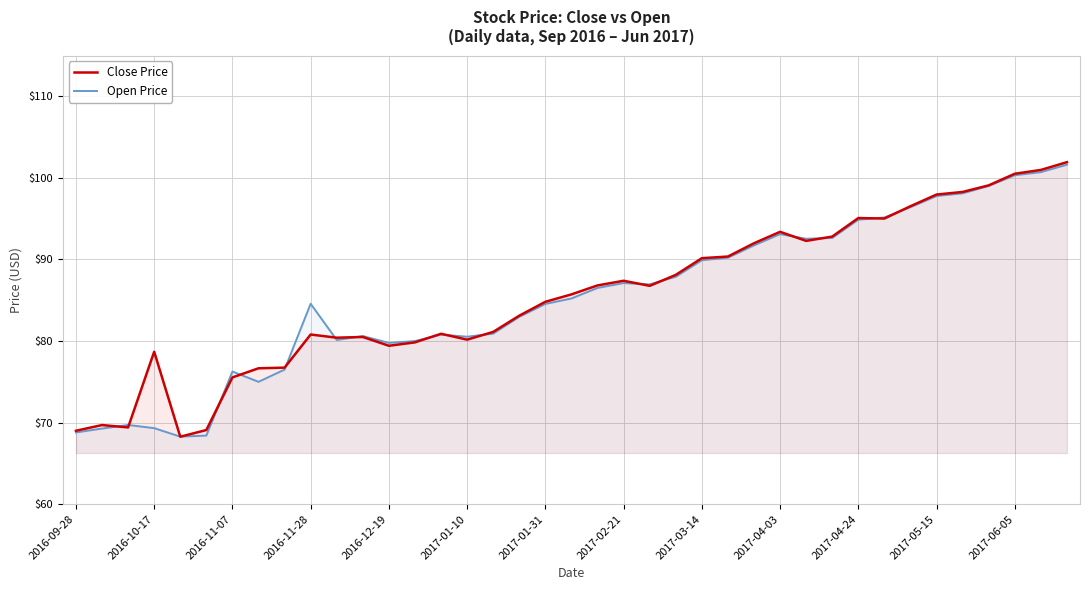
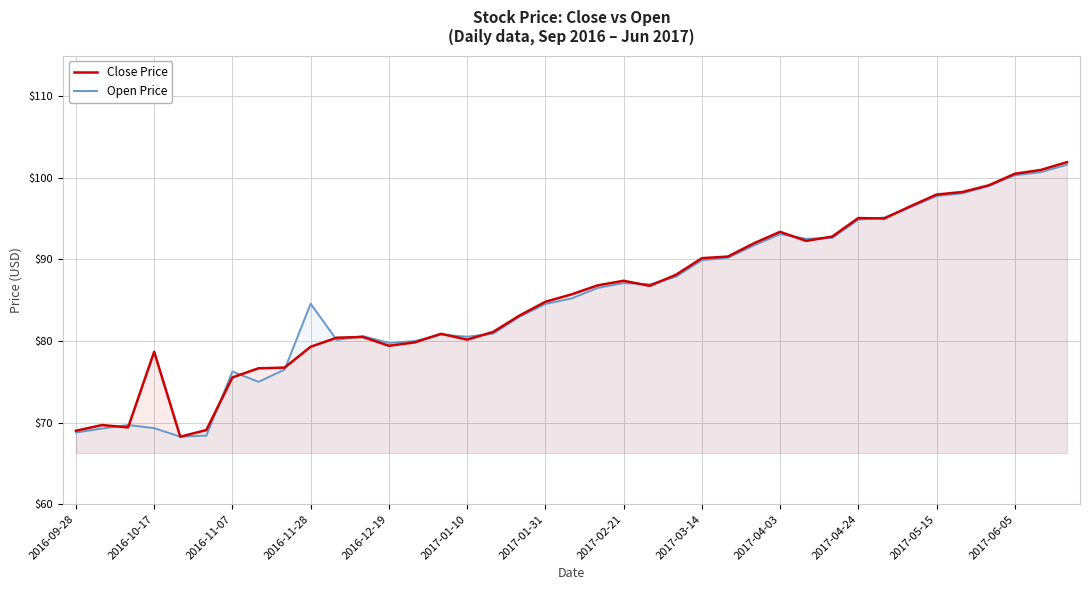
  {
    "Close Price": {
      "2016-10-17": "$79",
      "2016-11-07": "$76",
-     "2016-11-28": "$81",
+     "2016-11-28": "$79",
      "2016-12-19": "$79",
      "2017-01-10": "$80"
    },
    "Open Price": {
      "2016-10-17": "$69",
      "2016-11-07": "$76",
      "2016-11-28": "$85",
      "2016-12-19": "$80",
      "2017-01-10": "$81"
    }
  }
